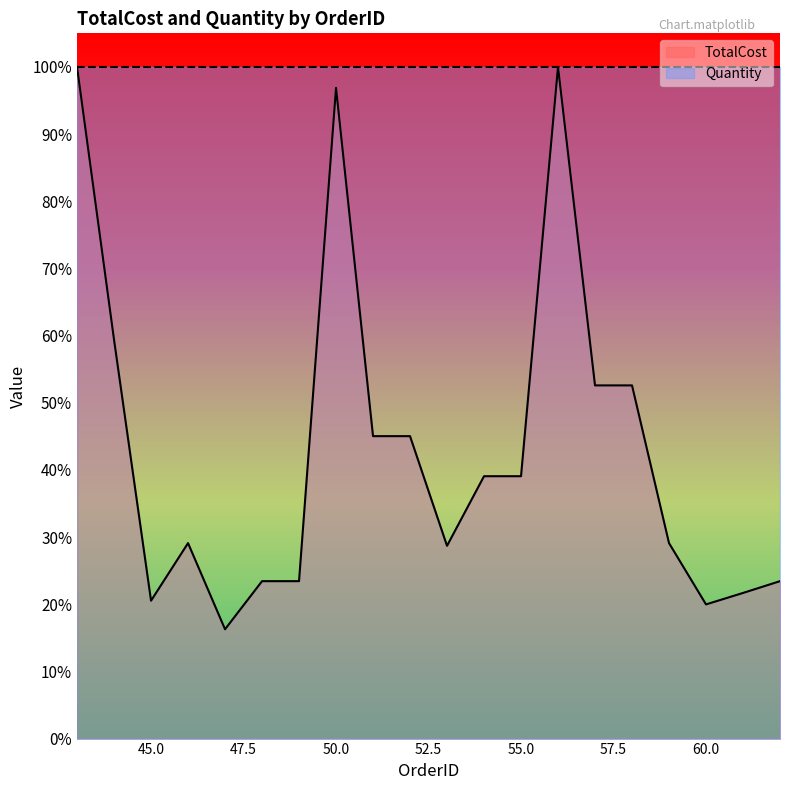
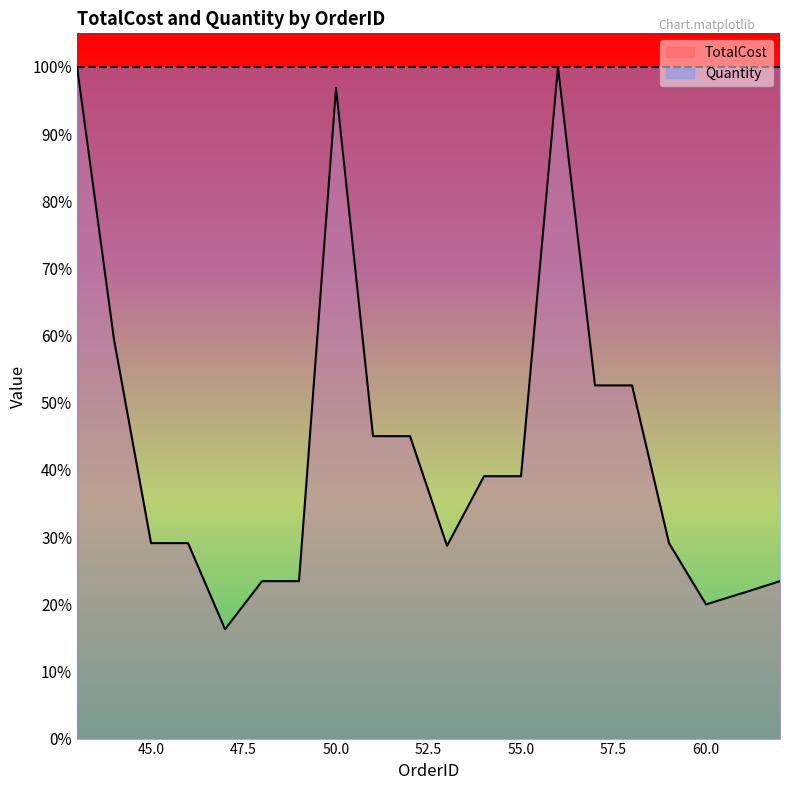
  {
    "TotalCost": {
-     "45.0": "21%",
+     "45.0": "29%",
      "50.0": "97%",
      "55.0": "39%",
      "60.0": "20%"
    },
    "Quantity": {
      "45.0": "100%",
      "50.0": "100%",
      "55.0": "100%"
    }
  }
